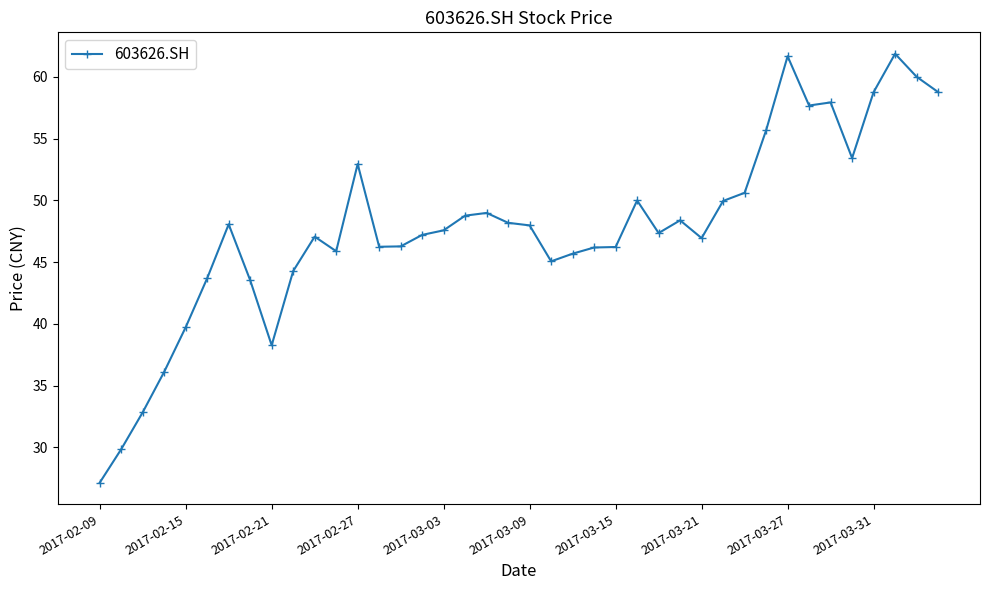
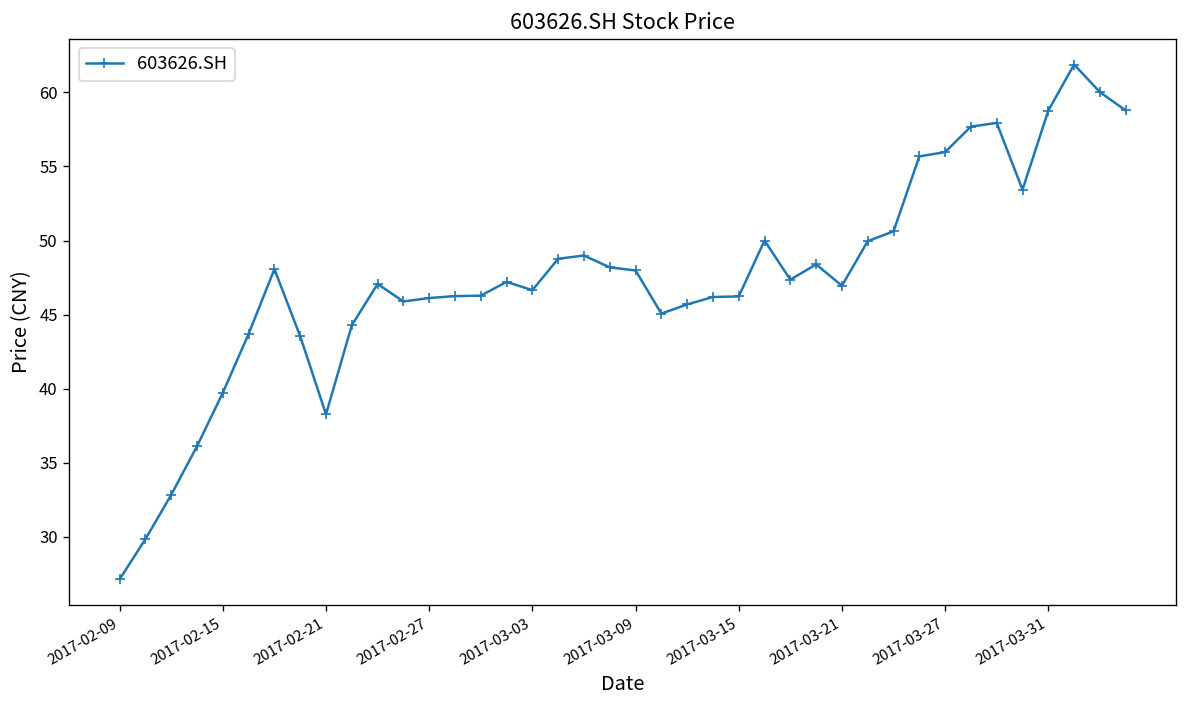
  {
    "2017-02-09": 27.1,
    "2017-02-15": 39.7,
    "2017-02-21": 38.3,
-   "2017-02-27": 53.0,
-   "2017-03-03": 47.6,
+   "2017-02-27": 46.1,
+   "2017-03-03": 46.7,
    "2017-03-09": 48.0,
    "2017-03-15": 46.2,
    "2017-03-21": 47.0,
-   "2017-03-27": 61.7,
+   "2017-03-27": 56.0,
    "2017-03-31": 58.8
  }
